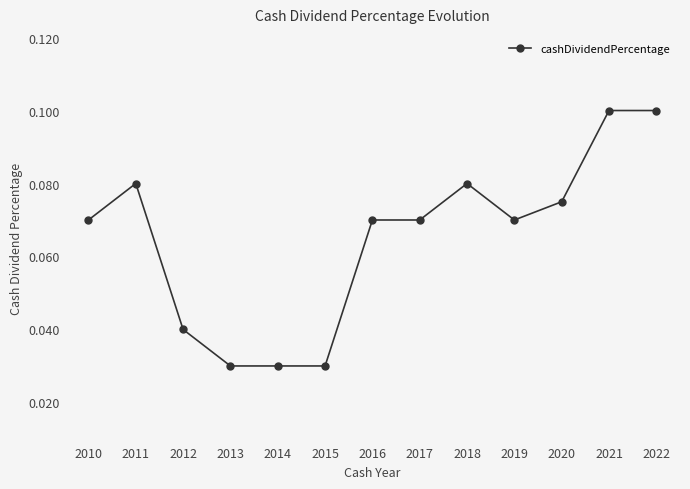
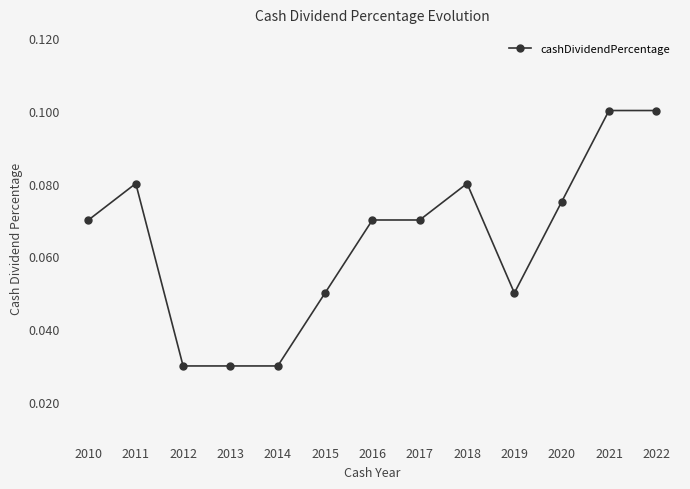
  {
    "2010": 0.07,
    "2011": 0.08,
-   "2012": 0.04,
+   "2012": 0.03,
    "2013": 0.03,
    "2014": 0.03,
-   "2015": 0.03,
+   "2015": 0.05,
    "2016": 0.07,
    "2017": 0.07,
    "2018": 0.08,
-   "2019": 0.07,
+   "2019": 0.05,
    "2020": 0.075,
    "2021": 0.10,
    "2022": 0.10
  }
